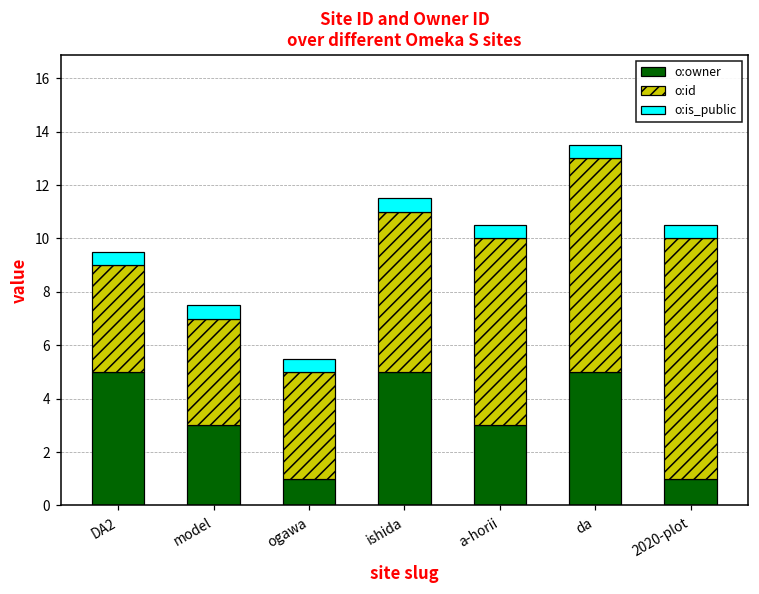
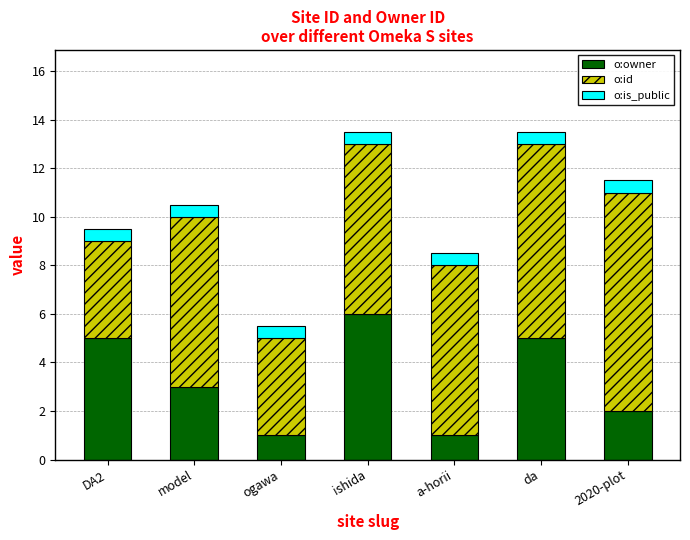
  {
    "o:owner": {
      "DA2": 5,
      "model": 3,
      "ogawa": 1,
-     "ishida": 5,
-     "a-horii": 3,
+     "ishida": 6,
+     "a-horii": 1,
      "da": 5,
-     "2020-plot": 1
+     "2020-plot": 2
    },
    "o:id": {
      "DA2": 4,
-     "model": 4,
+     "model": 7,
      "ogawa": 4,
-     "ishida": 6,
+     "ishida": 7,
      "a-horii": 7,
      "da": 8,
      "2020-plot": 9
    },
    "o:is_public": {
      "DA2": 0.5,
      "model": 0.5,
      "ogawa": 0.5,
      "ishida": 0.5,
      "a-horii": 0.5,
      "da": 0.5,
      "2020-plot": 0.5
    }
  }
